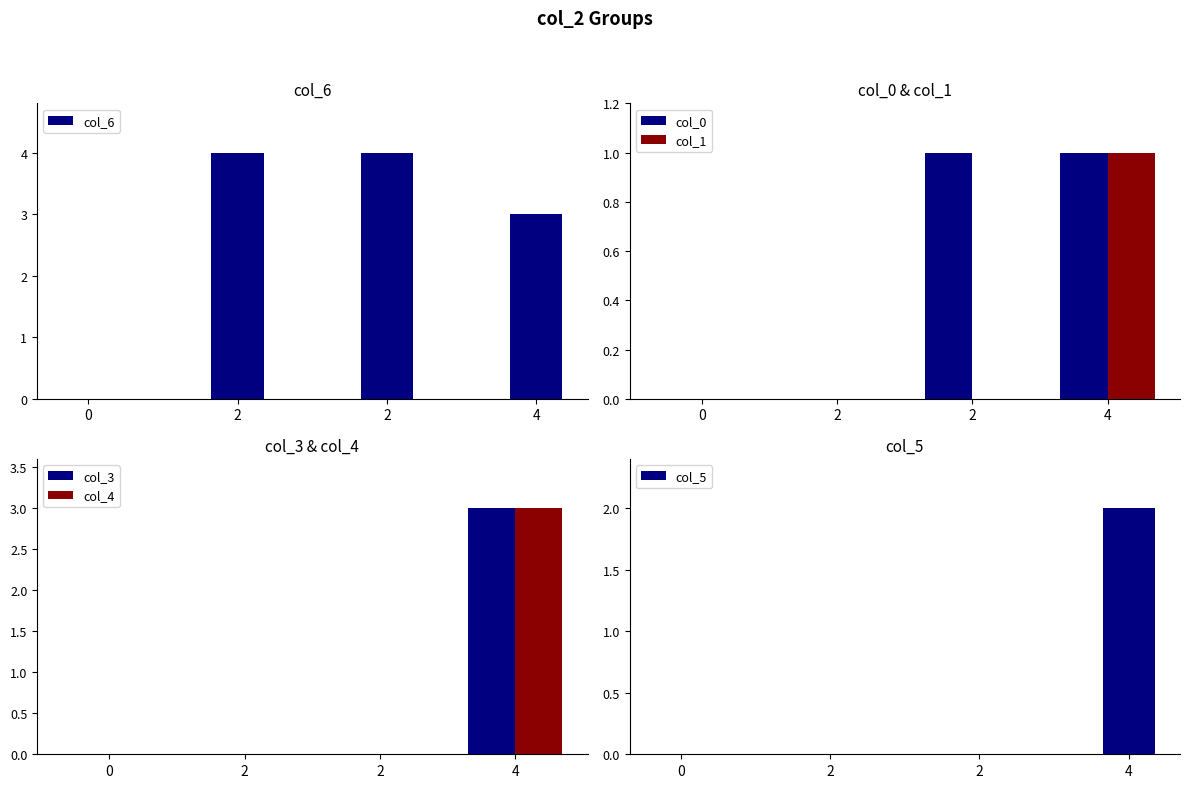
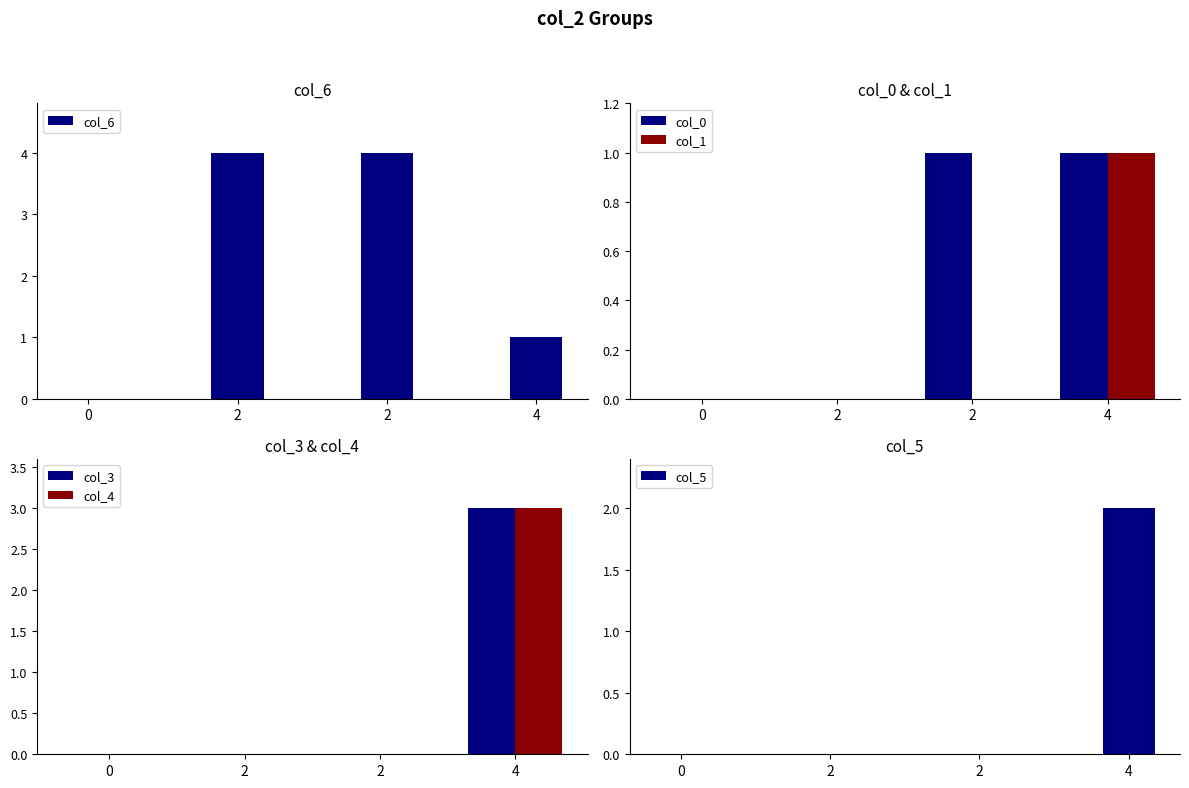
  {
    "col_6": {
      "0": 0,
-     "4": 3
+     "4": 1
    },
    "col_0 & col_1": {
      "col_0": {
        "0": 0.00,
        "4": 1.00
      },
      "col_1": {
        "0": 0.00,
        "4": 1.00
      }
    },
    "col_3 & col_4": {
      "col_3": {
        "0": 0.0,
        "4": 3.0
      },
      "col_4": {
        "0": 0.0,
        "4": 3.0
      }
    },
    "col_5": {
      "0": 0.00,
      "4": 2.00
    }
  }
